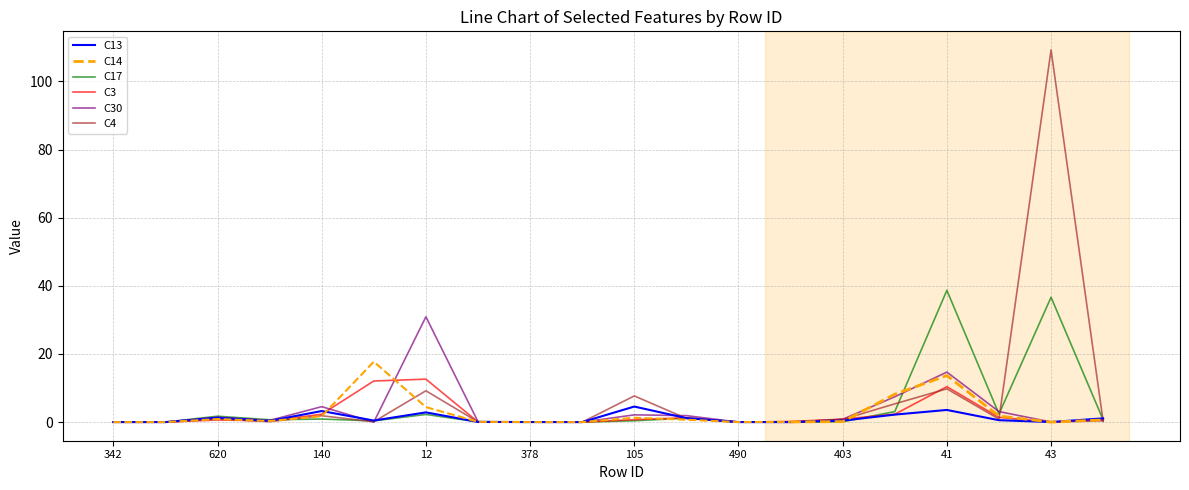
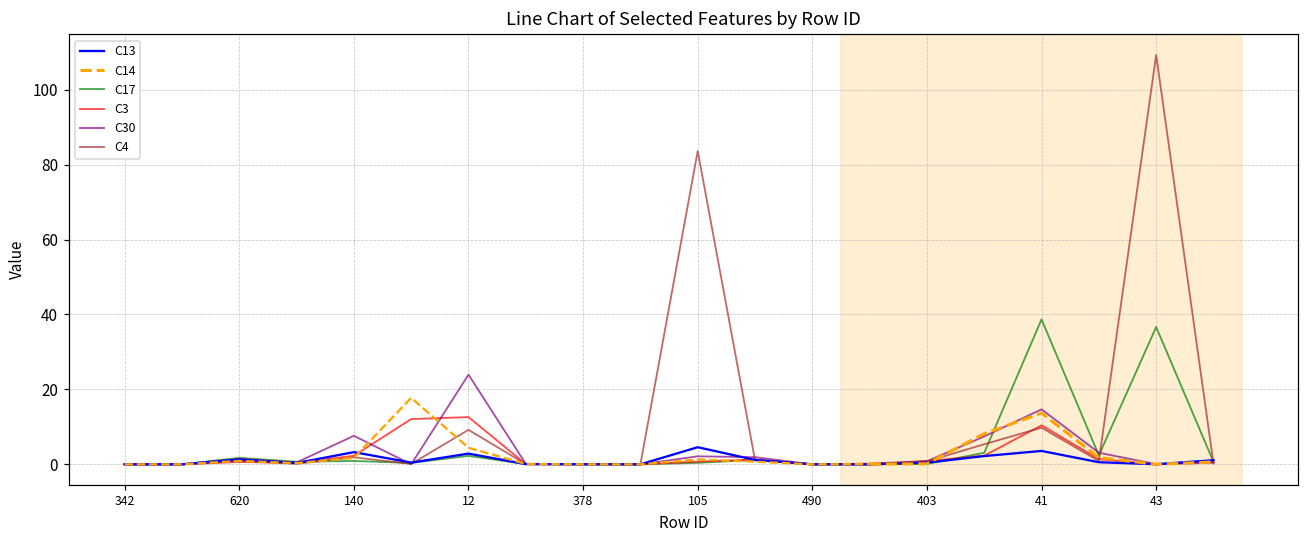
  {
    "C13": {
      "140": 3,
      "105": 5,
      "41": 4
    },
    "C17": {
      "140": 1,
      "41": 39,
      "43": 37
    },
    "C3": {
      "12": 13
    },
    "C30": {
-     "140": 5,
-     "12": 31,
+     "140": 8,
+     "12": 24,
      "105": 2,
      "41": 15
    },
    "C4": {
      "12": 9,
-     "105": 8,
+     "105": 84,
      "43": 109
    }
  }
